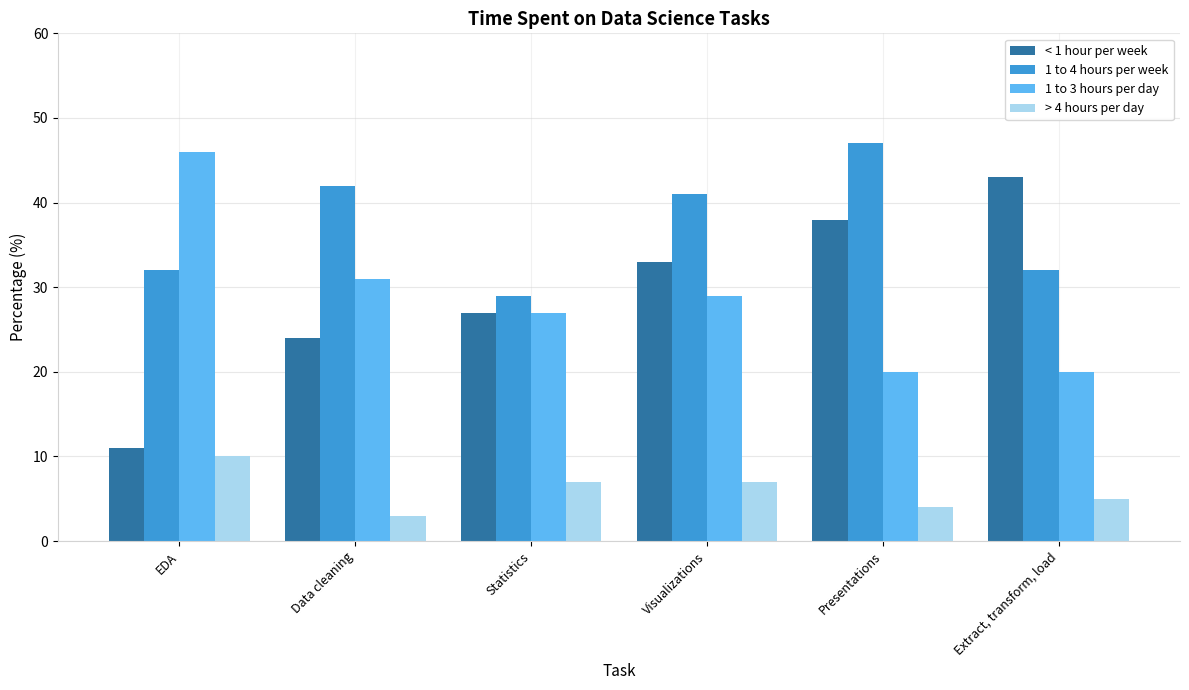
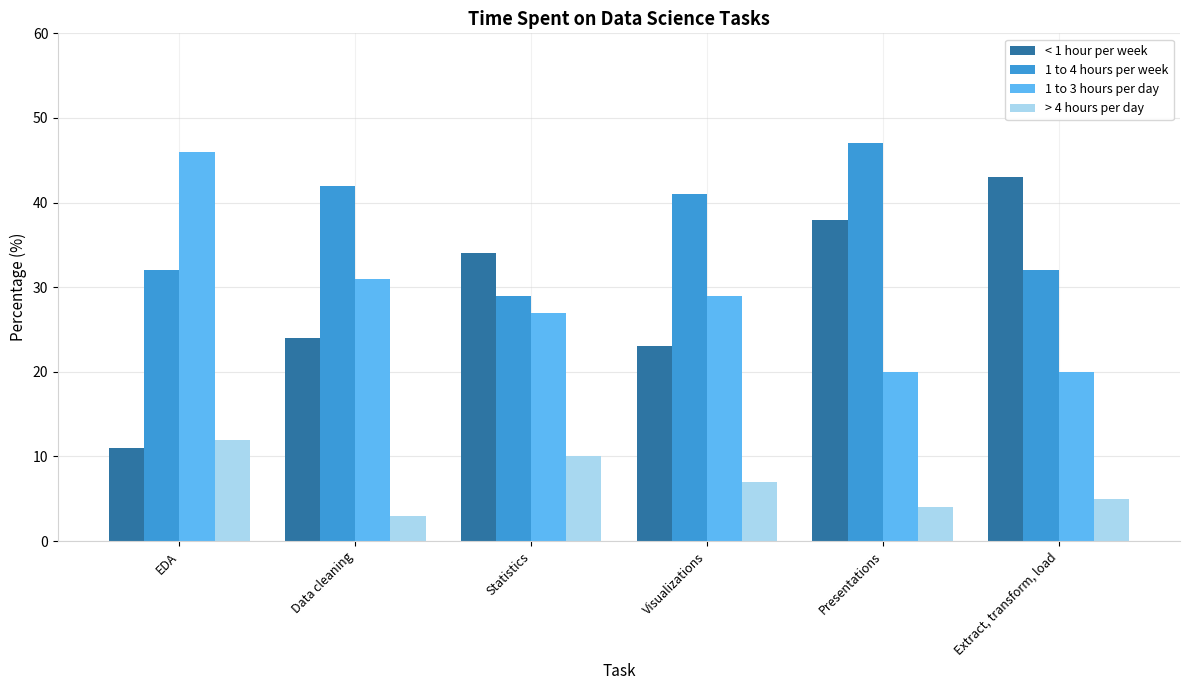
  {
    "< 1 hour per week": {
      "EDA": 11,
      "Data cleaning": 24,
-     "Statistics": 27,
-     "Visualizations": 33,
+     "Statistics": 34,
+     "Visualizations": 23,
      "Presentations": 38,
      "Extract, transform, load": 43
    },
    "> 4 hours per day": {
-     "EDA": 10,
+     "EDA": 12,
      "Data cleaning": 3,
-     "Statistics": 7,
+     "Statistics": 10,
      "Visualizations": 7,
      "Presentations": 4,
      "Extract, transform, load": 5
    }
  }
